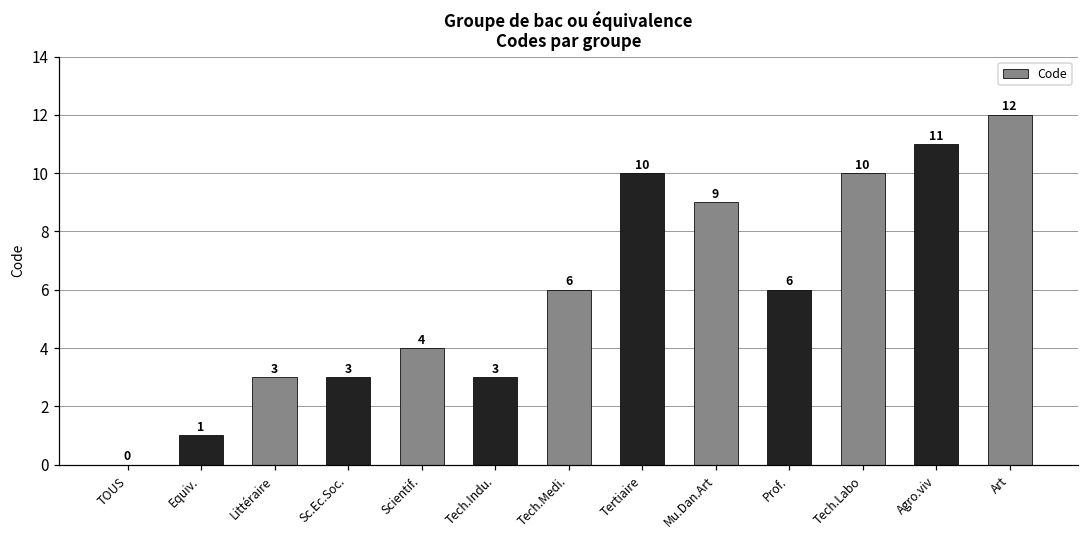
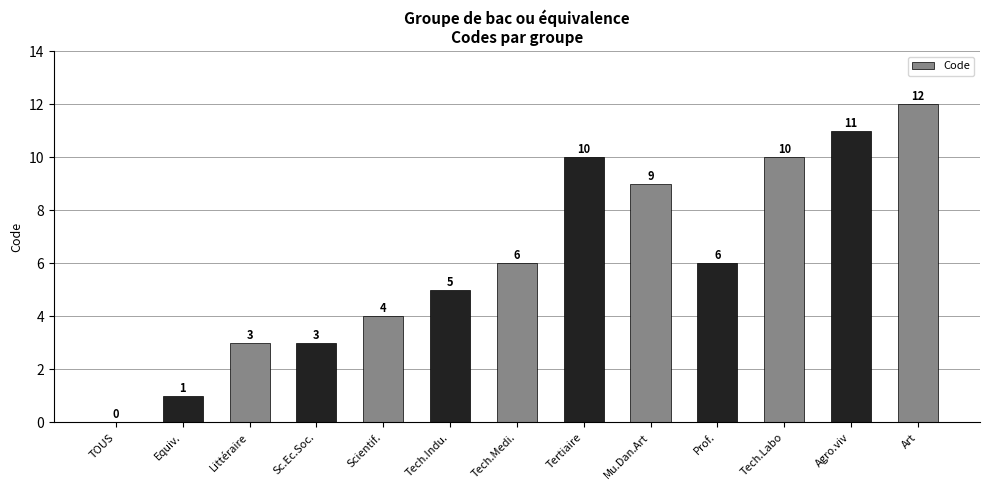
  {
    "TOUS": 0,
    "Equiv.": 1,
    "Littéraire": 3,
    "Sc.Ec.Soc.": 3,
    "Scientif.": 4,
-   "Tech.Indu.": 3,
+   "Tech.Indu.": 5,
    "Tech.Medi.": 6,
    "Tertiaire": 10,
    "Mu.Dan.Art": 9,
    "Prof.": 6,
    "Tech.Labo": 10,
    "Agro.viv": 11,
    "Art": 12
  }
